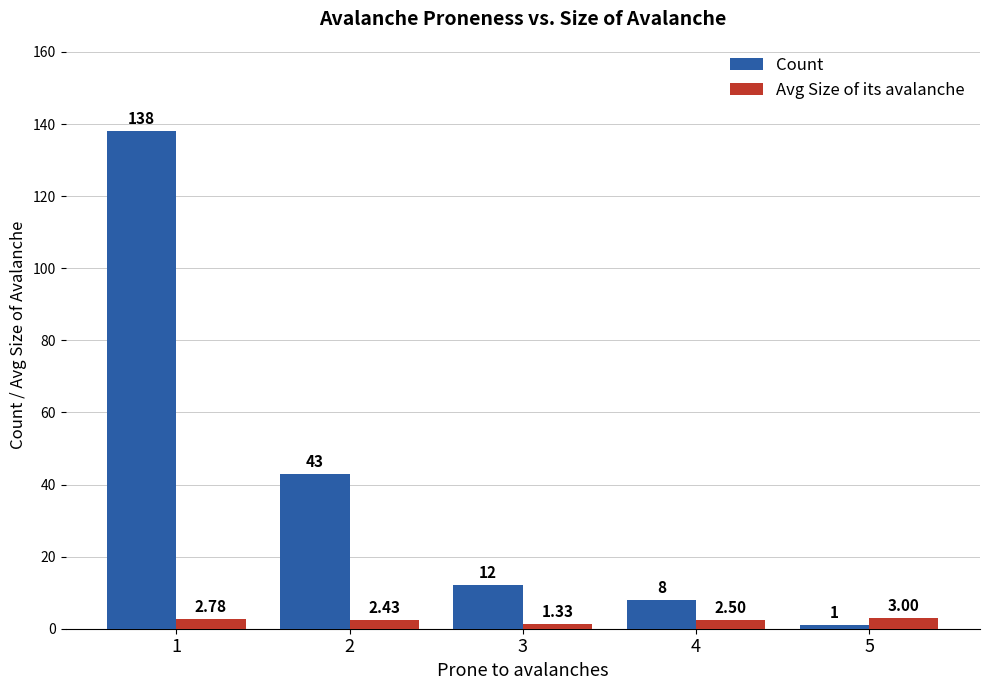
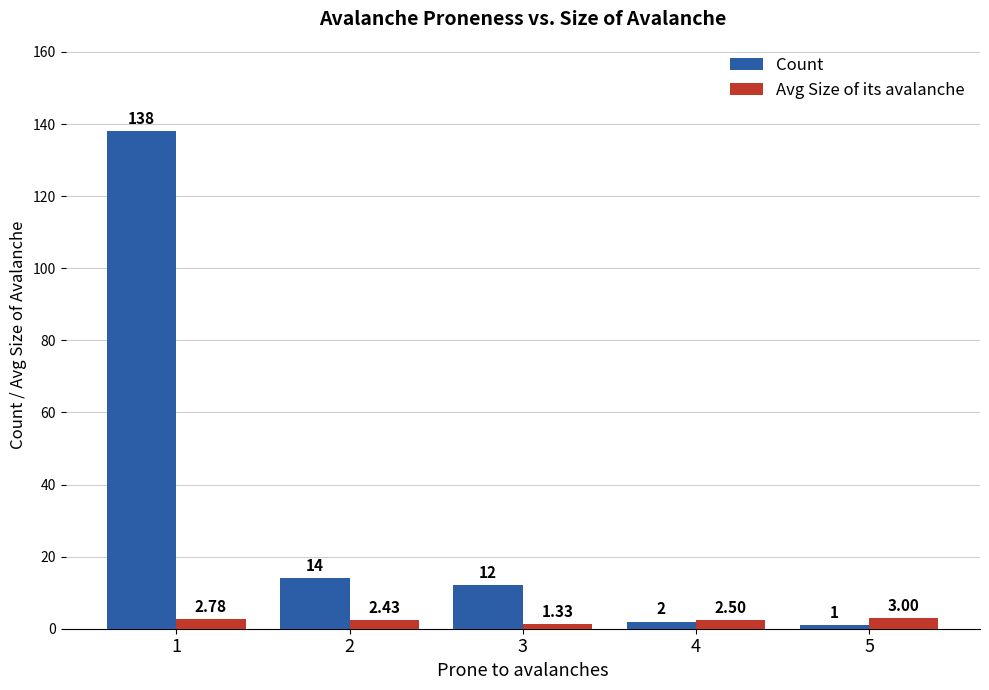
  {
    "Count": {
      "1": 138,
-     "2": 43,
+     "2": 14,
      "3": 12,
-     "4": 8,
+     "4": 2,
      "5": 1
    },
    "Avg Size of its avalanche": {
      "1": 2.78,
      "2": 2.43,
      "3": 1.33,
      "4": 2.50,
      "5": 3.00
    }
  }
